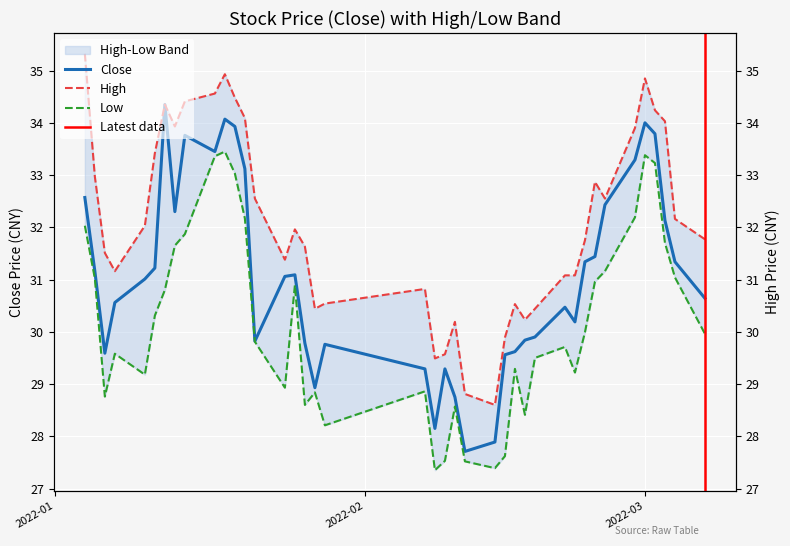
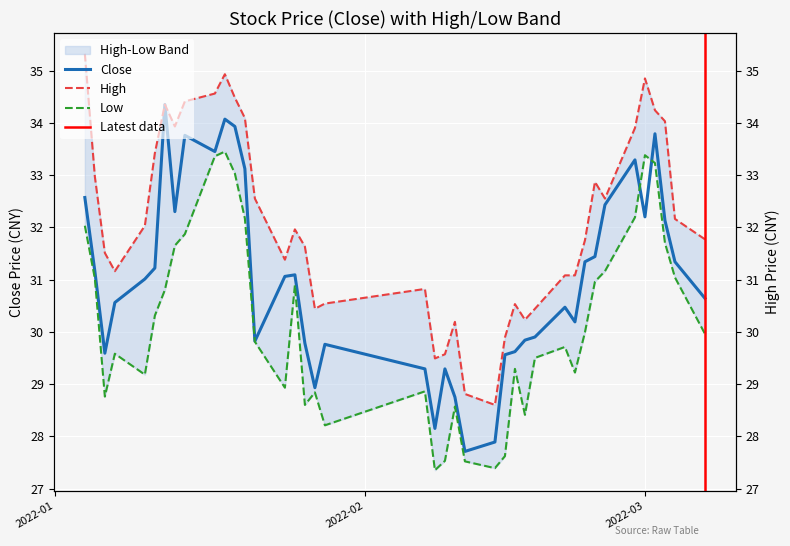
  {
    "Close": {
-     "2022-03": 34.0
+     "2022-03": 32.2
    },
    "High-Low Band": {
      "2022-03": 34.9
    },
    "Low": {
      "2022-03": 33.4
    }
  }
